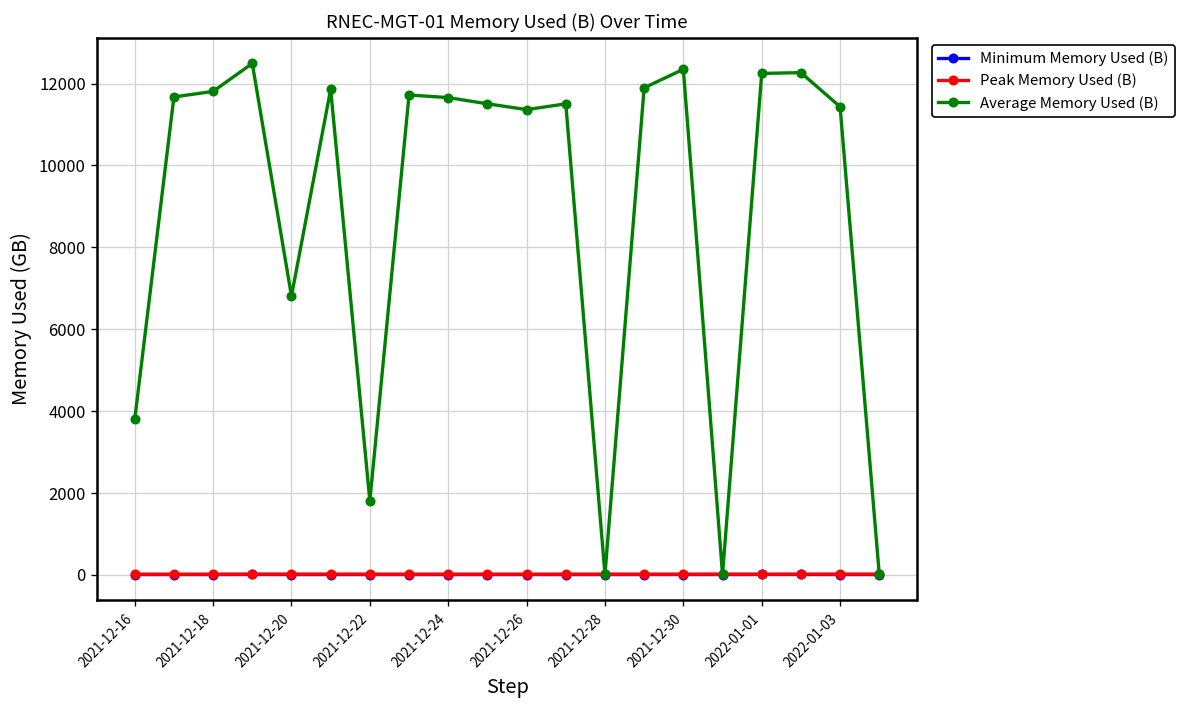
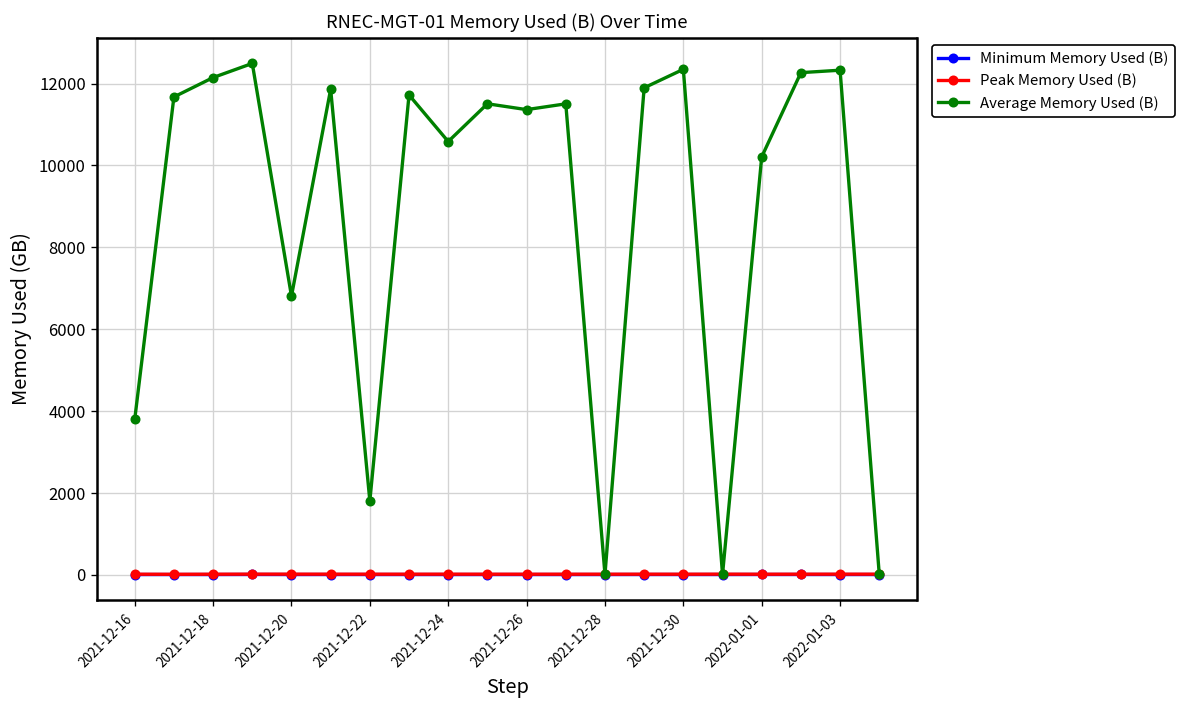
  {
    "Average Memory Used (B)": {
      "2021-12-16": 3800,
-     "2021-12-18": 11800,
+     "2021-12-18": 12100,
      "2021-12-20": 6800,
      "2021-12-22": 1800,
-     "2021-12-24": 11700,
+     "2021-12-24": 10600,
      "2021-12-26": 11400,
      "2021-12-30": 12300,
-     "2022-01-01": 12200,
-     "2022-01-03": 11400
+     "2022-01-01": 10200,
+     "2022-01-03": 12300
    }
  }
